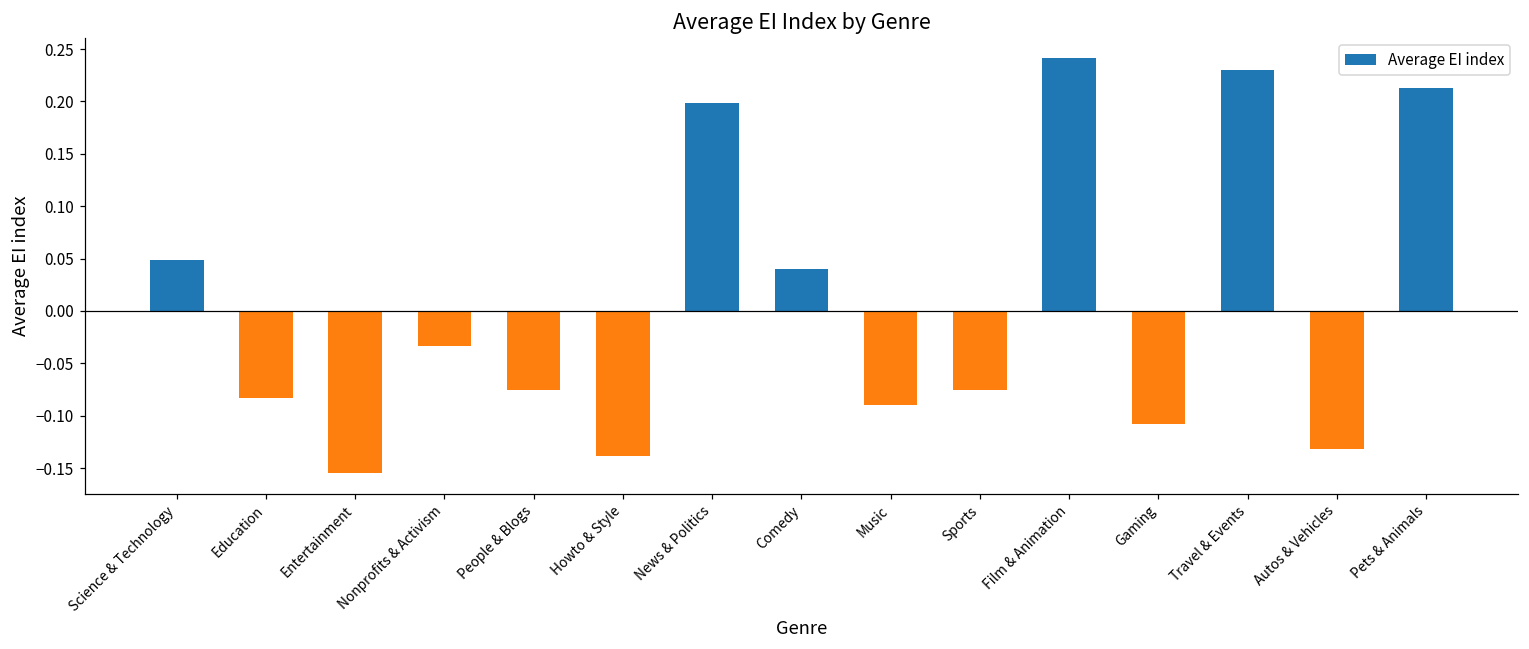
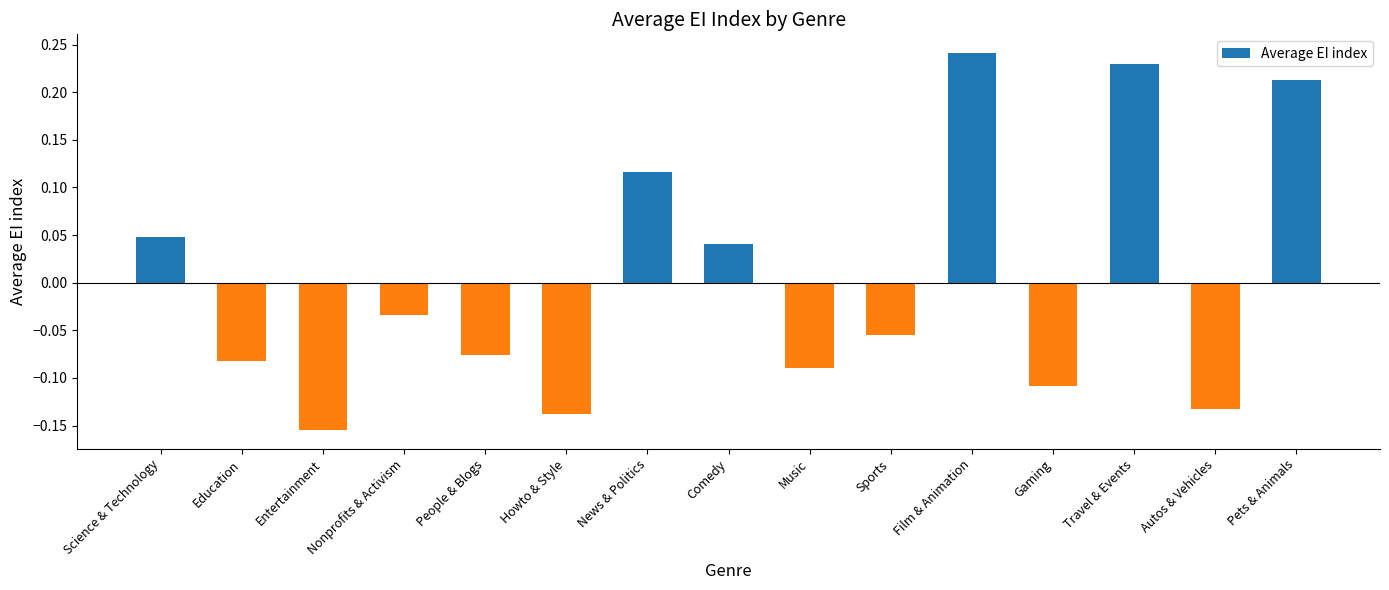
  {
    "Science & Technology": 0.05,
    "Education": -0.08,
    "Entertainment": -0.15,
    "Nonprofits & Activism": -0.03,
    "People & Blogs": -0.08,
    "Howto & Style": -0.14,
-   "News & Politics": 0.20,
+   "News & Politics": 0.12,
    "Comedy": 0.04,
    "Music": -0.09,
-   "Sports": -0.08,
+   "Sports": -0.06,
    "Film & Animation": 0.24,
    "Gaming": -0.11,
    "Travel & Events": 0.23,
    "Autos & Vehicles": -0.13,
    "Pets & Animals": 0.21
  }
